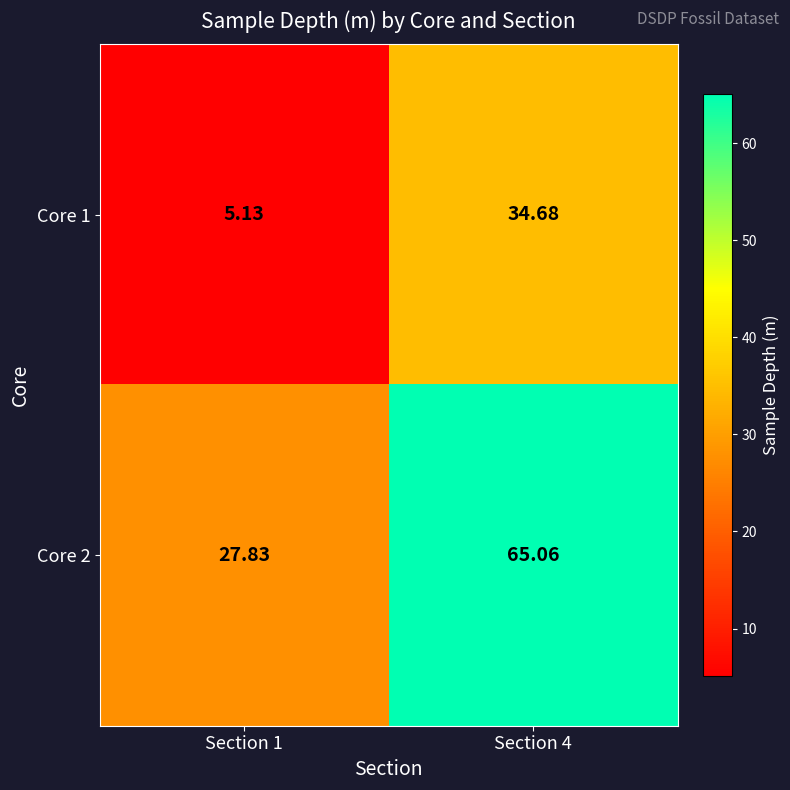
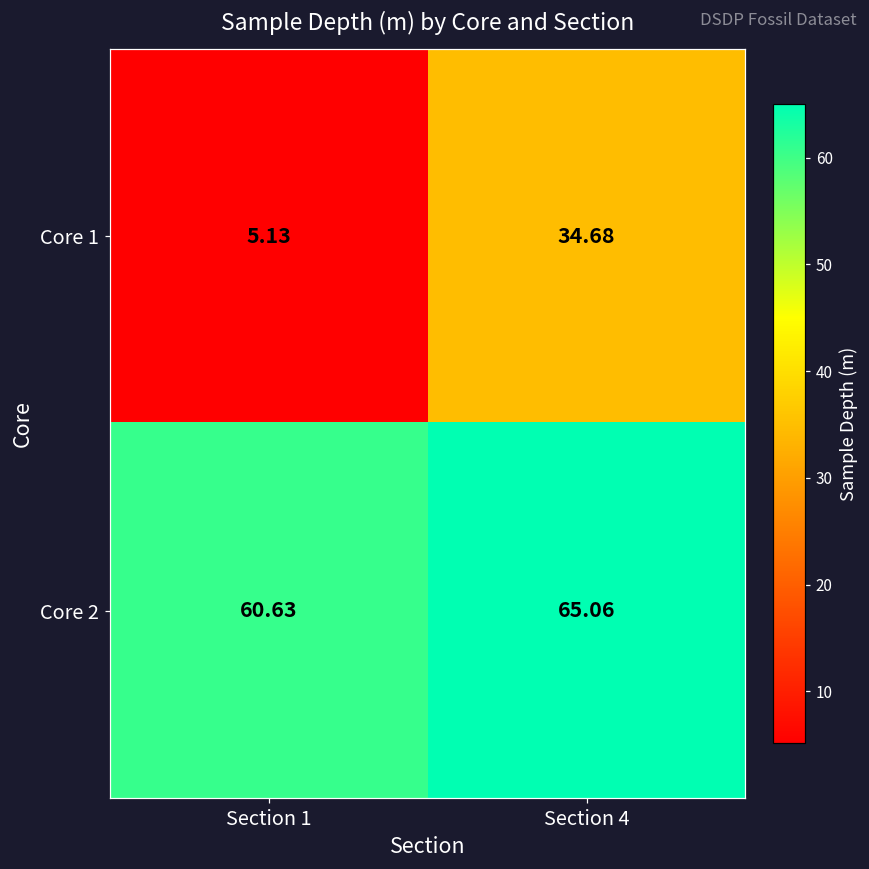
  {
    "Core 1": {
      "Section 1": 5.13,
      "Section 4": 34.68
    },
    "Core 2": {
-     "Section 1": 27.83,
+     "Section 1": 60.63,
      "Section 4": 65.06
    }
  }
